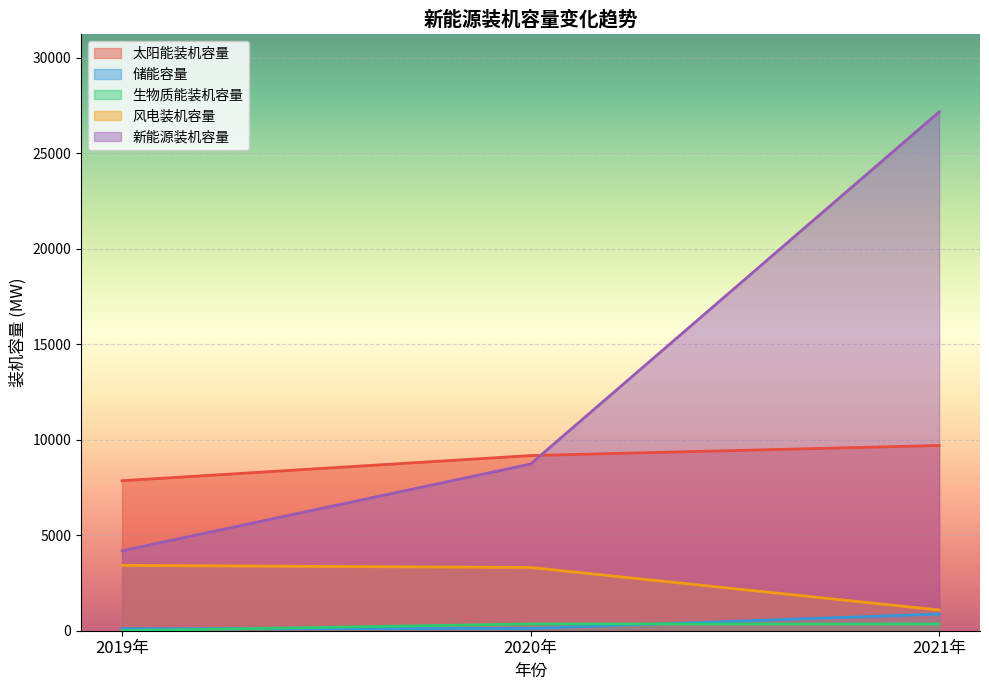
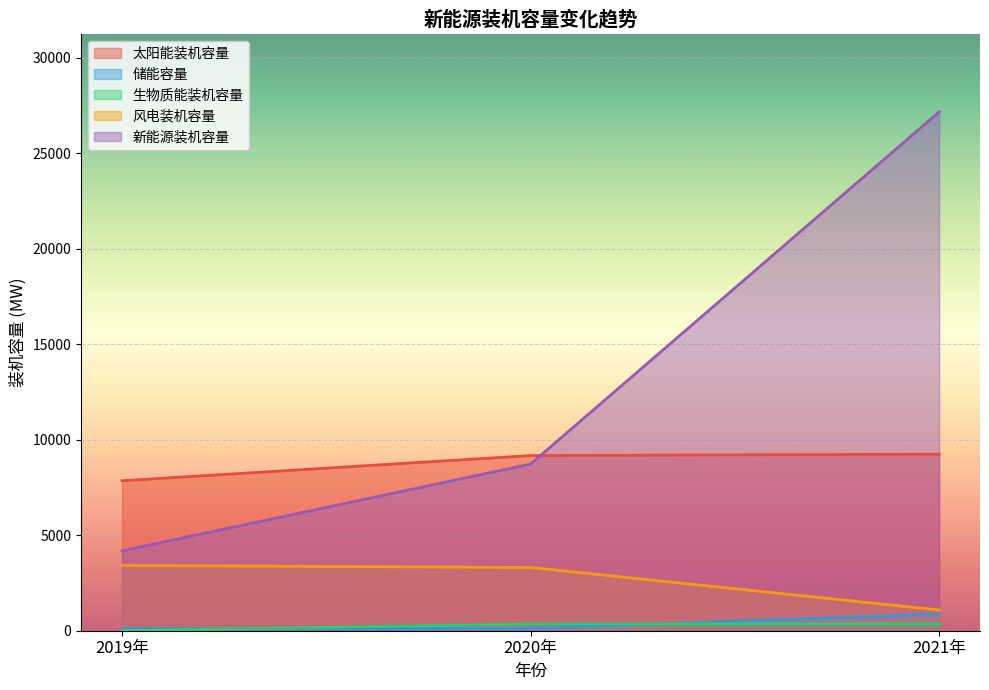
  {
    "太阳能装机容量": {
      "2019年": 7900,
      "2020年": 9200,
-     "2021年": 9700
+     "2021年": 9200
    },
    "储能容量": {
      "2020年": 100,
      "2021年": 900
    },
    "生物质能装机容量": {
      "2020年": 400,
      "2021年": 400
    },
    "风电装机容量": {
      "2019年": 3400,
      "2020年": 3300,
      "2021年": 1100
    },
    "新能源装机容量": {
      "2019年": 4200,
      "2020年": 8700,
      "2021年": 27200
    }
  }
